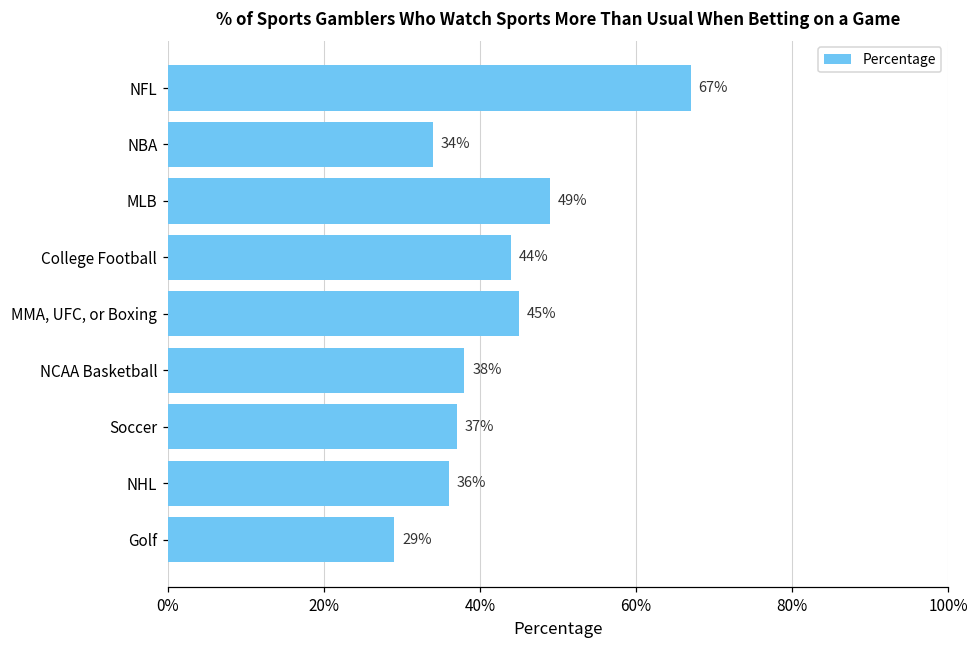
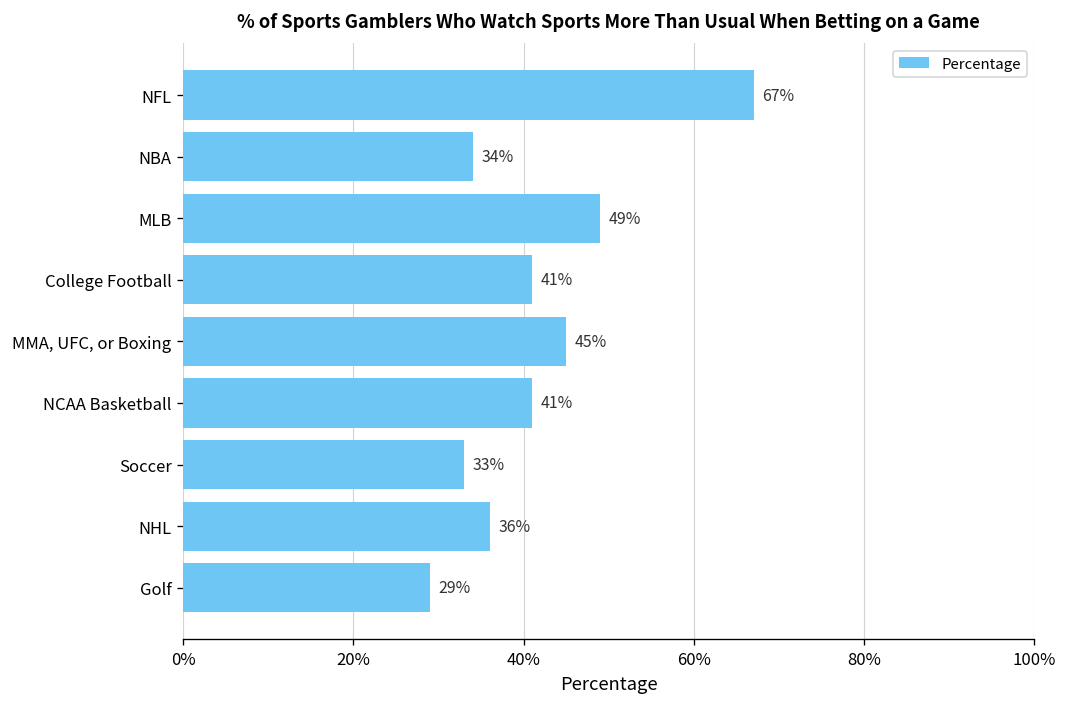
  {
    "NFL": "67%",
    "NBA": "34%",
    "MLB": "49%",
-   "College Football": "44%",
+   "College Football": "41%",
    "MMA, UFC, or Boxing": "45%",
-   "NCAA Basketball": "38%",
-   "Soccer": "37%",
+   "NCAA Basketball": "41%",
+   "Soccer": "33%",
    "NHL": "36%",
    "Golf": "29%"
  }
